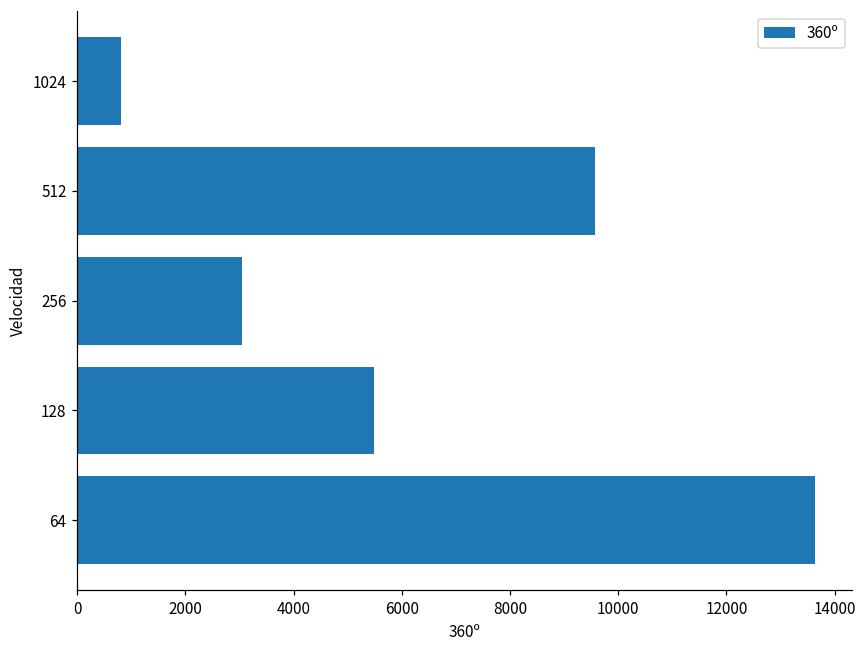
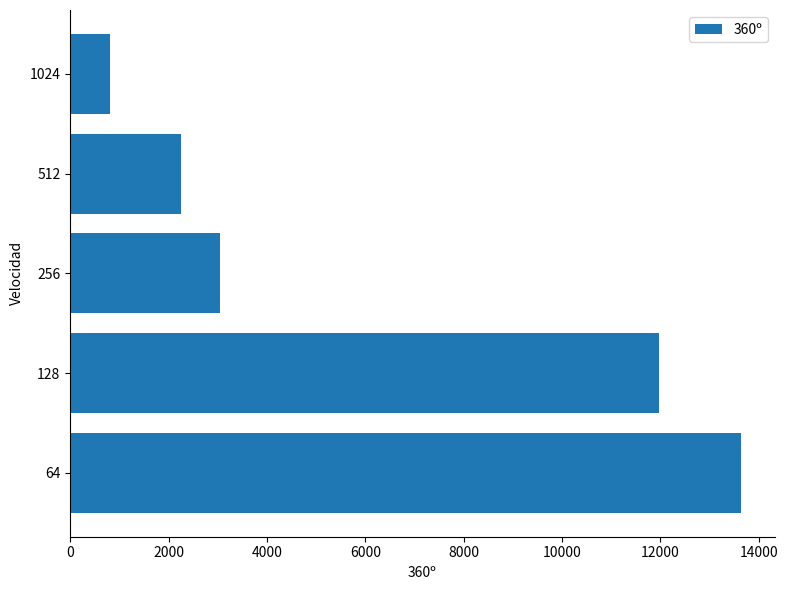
  {
    "1024": 800,
-   "512": 9600,
+   "512": 2300,
    "256": 3000,
-   "128": 5500,
+   "128": 12000,
    "64": 13600
  }
